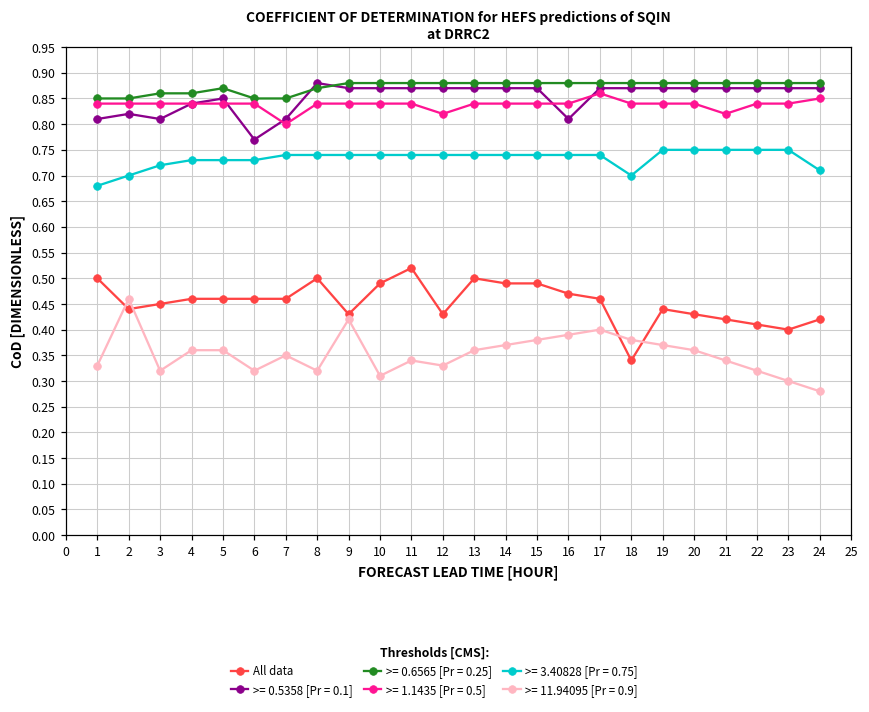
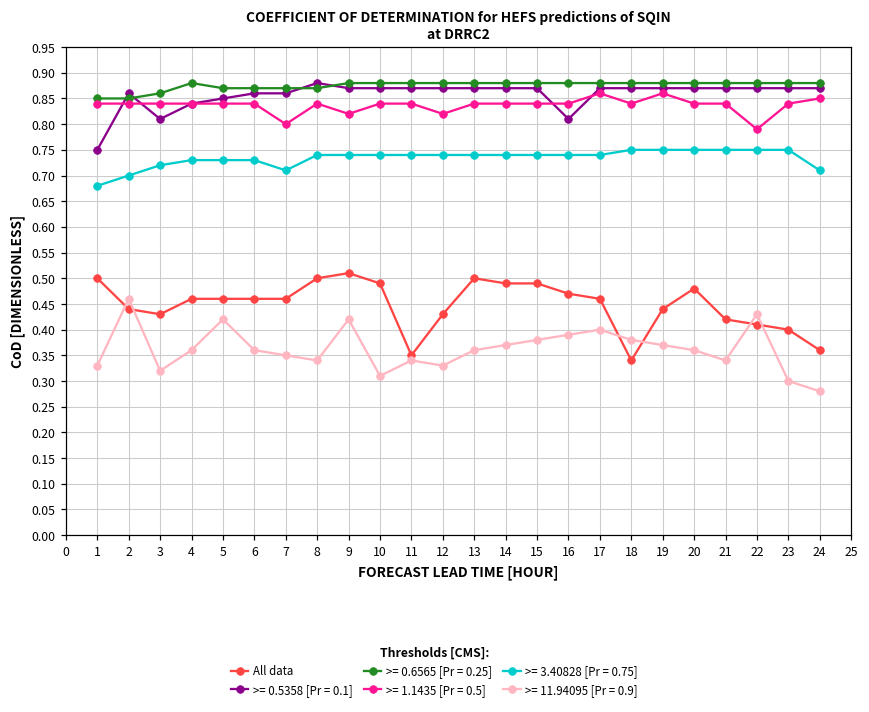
  {
    "All data": {
      "1": 0.50,
      "2": 0.44,
-     "3": 0.45,
+     "3": 0.43,
      "4": 0.46,
      "5": 0.46,
      "6": 0.46,
      "7": 0.46,
      "8": 0.50,
-     "9": 0.43,
+     "9": 0.51,
      "10": 0.49,
-     "11": 0.52,
+     "11": 0.35,
      "12": 0.43,
      "13": 0.50,
      "14": 0.49,
      "15": 0.49,
      "16": 0.47,
      "17": 0.46,
      "18": 0.34,
      "19": 0.44,
-     "20": 0.43,
+     "20": 0.48,
      "21": 0.42,
      "22": 0.41,
      "23": 0.40,
-     "24": 0.42
+     "24": 0.36
    },
    ">= 0.5358 [Pr = 0.1]": {
-     "1": 0.81,
-     "2": 0.82,
+     "1": 0.75,
+     "2": 0.86,
      "3": 0.81,
      "5": 0.85,
-     "6": 0.77,
-     "7": 0.81,
+     "6": 0.86,
+     "7": 0.86,
      "8": 0.88,
      "9": 0.87,
      "10": 0.87,
      "11": 0.87,
      "12": 0.87,
      "13": 0.87,
      "14": 0.87,
      "15": 0.87,
      "16": 0.81,
      "17": 0.87,
      "18": 0.87,
      "19": 0.87,
      "20": 0.87,
      "21": 0.87,
      "22": 0.87,
      "23": 0.87,
      "24": 0.87
    },
    ">= 0.6565 [Pr = 0.25]": {
      "1": 0.85,
      "2": 0.85,
      "3": 0.86,
-     "4": 0.86,
+     "4": 0.88,
      "5": 0.87,
-     "6": 0.85,
-     "7": 0.85,
+     "6": 0.87,
+     "7": 0.87,
      "8": 0.87,
      "9": 0.88,
      "10": 0.88,
      "11": 0.88,
      "12": 0.88,
      "13": 0.88,
      "14": 0.88,
      "15": 0.88,
      "16": 0.88,
      "17": 0.88,
      "18": 0.88,
      "19": 0.88,
      "20": 0.88,
      "21": 0.88,
      "22": 0.88,
      "23": 0.88,
      "24": 0.88
    },
    ">= 1.1435 [Pr = 0.5]": {
      "1": 0.84,
      "2": 0.84,
      "3": 0.84,
      "5": 0.84,
      "6": 0.84,
      "7": 0.80,
      "8": 0.84,
-     "9": 0.84,
+     "9": 0.82,
      "10": 0.84,
      "11": 0.84,
      "12": 0.82,
      "13": 0.84,
      "14": 0.84,
      "15": 0.84,
      "16": 0.84,
      "17": 0.86,
      "18": 0.84,
-     "19": 0.84,
+     "19": 0.86,
      "20": 0.84,
-     "21": 0.82,
-     "22": 0.84,
+     "21": 0.84,
+     "22": 0.79,
      "23": 0.84,
      "24": 0.85
    },
    ">= 3.40828 [Pr = 0.75]": {
      "1": 0.68,
      "2": 0.70,
      "3": 0.72,
      "4": 0.73,
      "5": 0.73,
      "6": 0.73,
-     "7": 0.74,
+     "7": 0.71,
      "8": 0.74,
      "9": 0.74,
      "10": 0.74,
      "11": 0.74,
      "12": 0.74,
      "13": 0.74,
      "14": 0.74,
      "15": 0.74,
      "16": 0.74,
      "17": 0.74,
-     "18": 0.70,
+     "18": 0.75,
      "19": 0.75,
      "20": 0.75,
      "21": 0.75,
      "22": 0.75,
      "23": 0.75,
      "24": 0.71
    },
    ">= 11.94095 [Pr = 0.9]": {
      "1": 0.33,
      "2": 0.46,
      "3": 0.32,
      "4": 0.36,
-     "5": 0.36,
-     "6": 0.32,
+     "5": 0.42,
+     "6": 0.36,
      "7": 0.35,
-     "8": 0.32,
+     "8": 0.34,
      "9": 0.42,
      "10": 0.31,
      "11": 0.34,
      "12": 0.33,
      "13": 0.36,
      "14": 0.37,
      "15": 0.38,
      "16": 0.39,
      "17": 0.40,
      "18": 0.38,
      "19": 0.37,
      "20": 0.36,
      "21": 0.34,
-     "22": 0.32,
+     "22": 0.43,
      "23": 0.30,
      "24": 0.28
    }
  }
